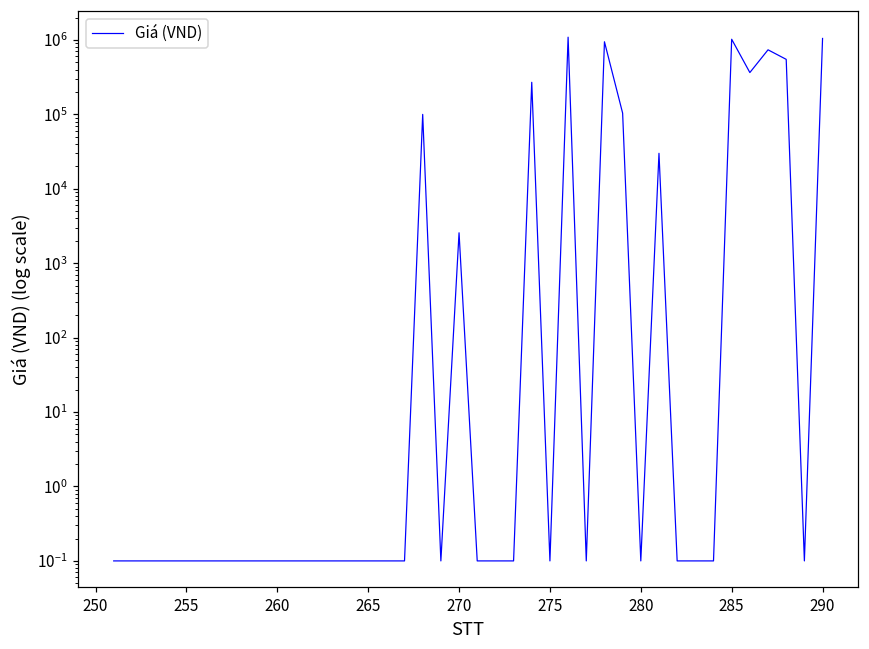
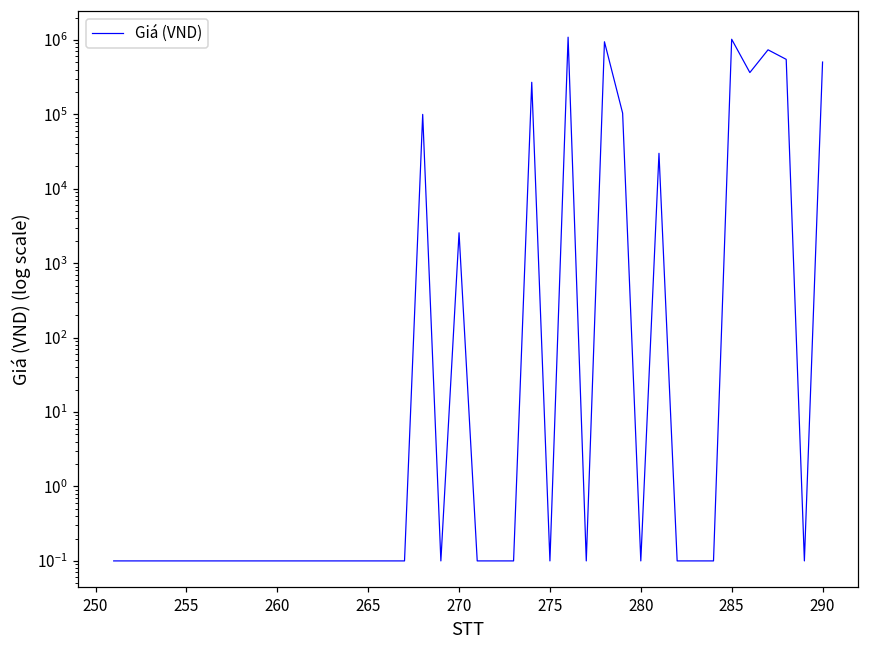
  {
    "255": 0.10,
    "260": 0.10,
    "265": 0.10,
    "270": 2600,
    "275": 0.10,
    "280": 0.10,
    "285": 1000000,
-   "290": 1000000
+   "290": 500000
  }
